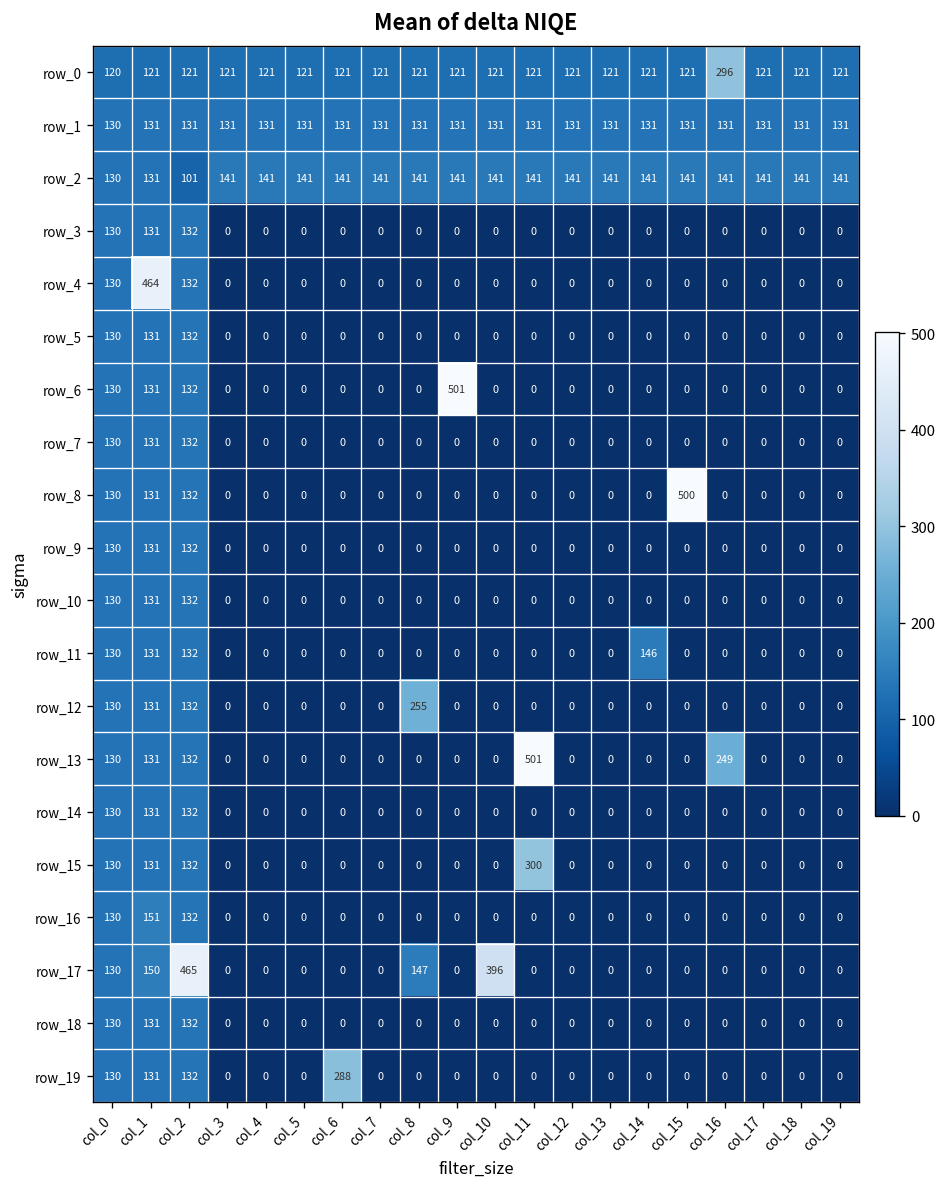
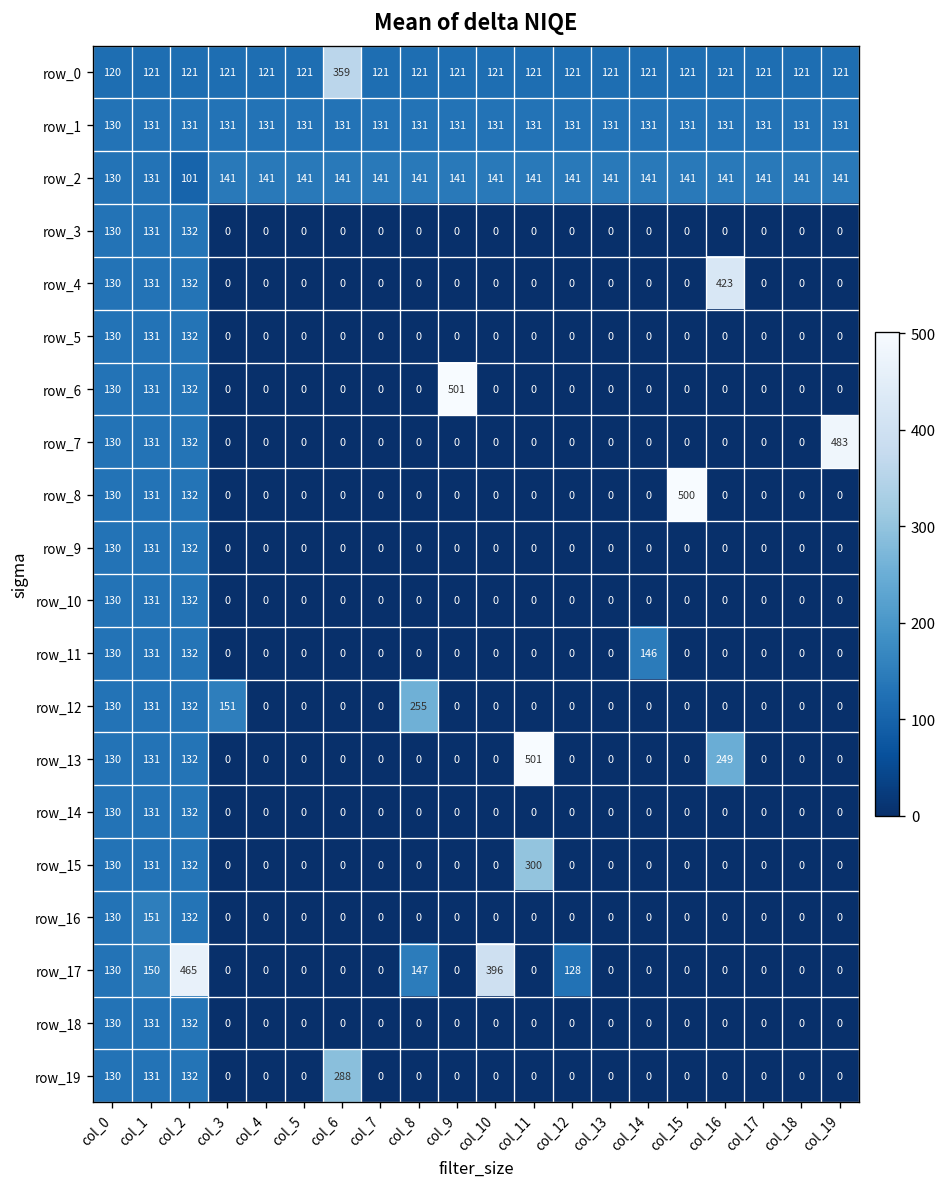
  {
    "row_0": {
      "col_0": 120,
      "col_1": 121,
      "col_2": 121,
      "col_3": 121,
      "col_4": 121,
      "col_5": 121,
-     "col_6": 121,
+     "col_6": 359,
      "col_7": 121,
      "col_8": 121,
      "col_9": 121,
      "col_10": 121,
      "col_11": 121,
      "col_12": 121,
      "col_13": 121,
      "col_14": 121,
      "col_15": 121,
-     "col_16": 296,
+     "col_16": 121,
      "col_17": 121,
      "col_18": 121,
      "col_19": 121
    },
    "row_4": {
      "col_0": 130,
-     "col_1": 464,
+     "col_1": 131,
      "col_2": 132,
      "col_3": 0,
      "col_4": 0,
      "col_5": 0,
      "col_6": 0,
      "col_7": 0,
      "col_8": 0,
      "col_9": 0,
      "col_10": 0,
      "col_11": 0,
      "col_12": 0,
      "col_13": 0,
      "col_14": 0,
      "col_15": 0,
-     "col_16": 0,
+     "col_16": 423,
      "col_17": 0,
      "col_18": 0,
      "col_19": 0
    },
    "row_7": {
      "col_0": 130,
      "col_1": 131,
      "col_2": 132,
      "col_3": 0,
      "col_4": 0,
      "col_5": 0,
      "col_6": 0,
      "col_7": 0,
      "col_8": 0,
      "col_9": 0,
      "col_10": 0,
      "col_11": 0,
      "col_12": 0,
      "col_13": 0,
      "col_14": 0,
      "col_15": 0,
      "col_16": 0,
      "col_17": 0,
      "col_18": 0,
-     "col_19": 0
+     "col_19": 483
    },
    "row_12": {
      "col_0": 130,
      "col_1": 131,
      "col_2": 132,
-     "col_3": 0,
+     "col_3": 151,
      "col_4": 0,
      "col_5": 0,
      "col_6": 0,
      "col_7": 0,
      "col_8": 255,
      "col_9": 0,
      "col_10": 0,
      "col_11": 0,
      "col_12": 0,
      "col_13": 0,
      "col_14": 0,
      "col_15": 0,
      "col_16": 0,
      "col_17": 0,
      "col_18": 0,
      "col_19": 0
    },
    "row_17": {
      "col_0": 130,
      "col_1": 150,
      "col_2": 465,
      "col_3": 0,
      "col_4": 0,
      "col_5": 0,
      "col_6": 0,
      "col_7": 0,
      "col_8": 147,
      "col_9": 0,
      "col_10": 396,
      "col_11": 0,
-     "col_12": 0,
+     "col_12": 128,
      "col_13": 0,
      "col_14": 0,
      "col_15": 0,
      "col_16": 0,
      "col_17": 0,
      "col_18": 0,
      "col_19": 0
    }
  }
